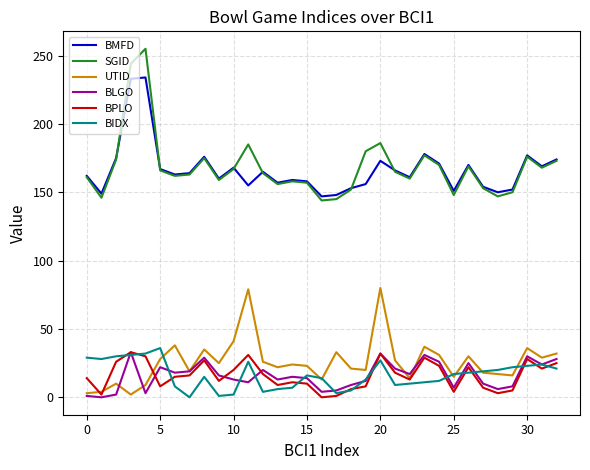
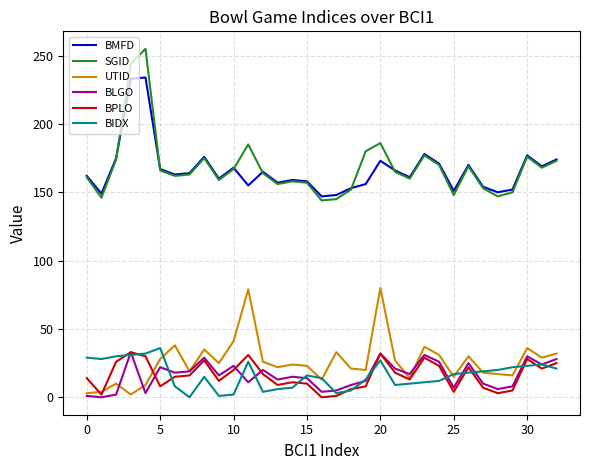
  {
    "BMFD": {
      "20": 173,
      "25": 151
    },
    "SGID": {
      "20": 186,
      "25": 148
    },
    "UTID": {
      "0": 3,
      "5": 28,
      "10": 41,
      "15": 23,
      "20": 80,
      "25": 15,
      "30": 36
    },
    "BLGO": {
      "0": 1,
      "5": 22,
-     "10": 13,
+     "10": 23,
      "15": 14,
      "25": 7,
      "30": 30
    },
    "BPLO": {
      "0": 14,
      "5": 8,
      "10": 20,
      "15": 10,
      "25": 4,
      "30": 28
    },
    "BIDX": {
      "0": 29,
      "5": 36,
      "10": 2,
      "15": 16,
      "20": 27,
      "25": 17,
      "30": 23
    }
  }
